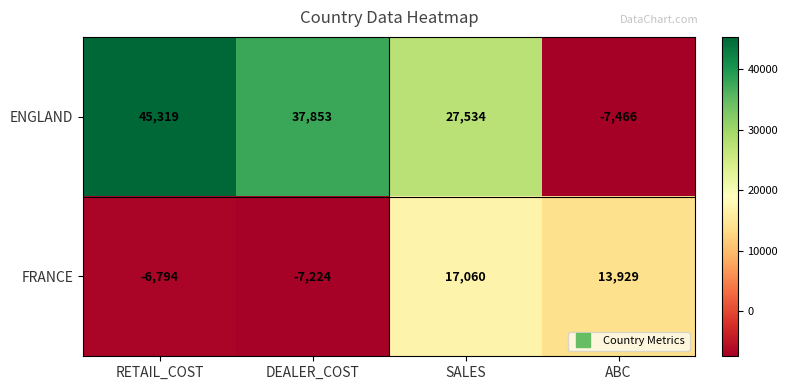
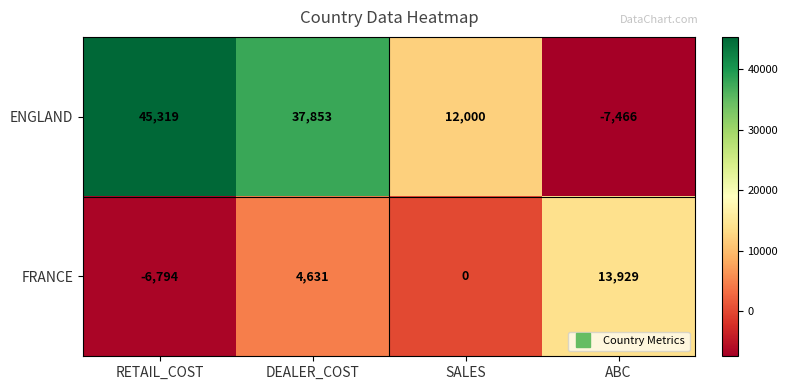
  {
    "ENGLAND": {
      "RETAIL_COST": "45,319",
      "DEALER_COST": "37,853",
-     "SALES": "27,534",
+     "SALES": "12,000",
      "ABC": "-7,466"
    },
    "FRANCE": {
      "RETAIL_COST": "-6,794",
-     "DEALER_COST": "-7,224",
-     "SALES": "17,060",
+     "DEALER_COST": "4,631",
+     "SALES": "0",
      "ABC": "13,929"
    }
  }
